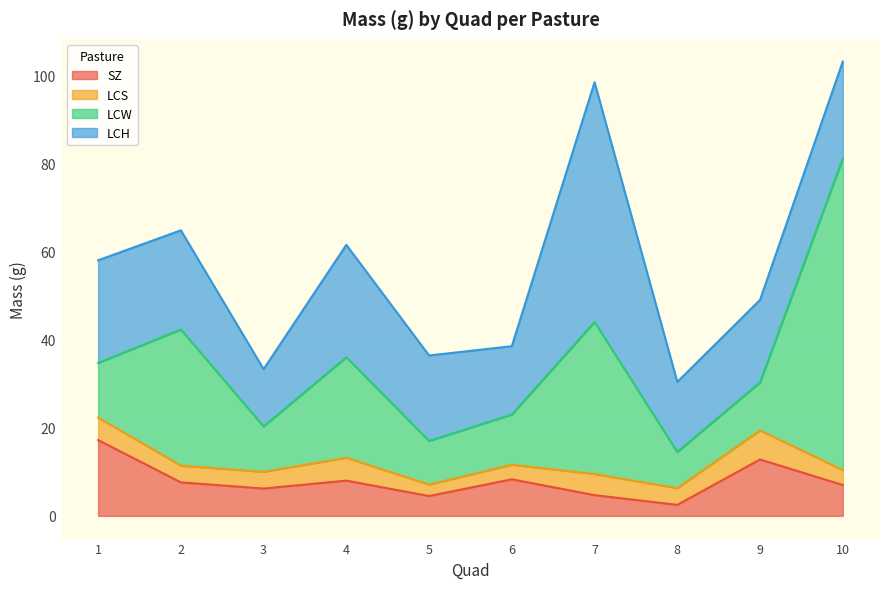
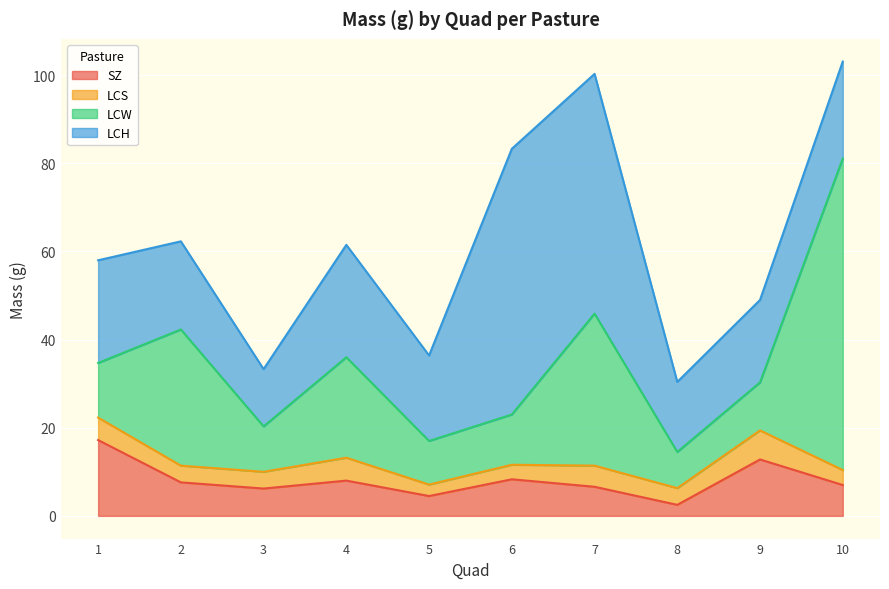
  {
    "SZ": {
      "1": 17,
      "2": 8,
      "3": 6,
      "4": 8,
      "5": 5,
      "6": 8,
-     "7": 5,
+     "7": 7,
      "8": 3,
      "9": 13,
      "10": 7
    },
    "LCS": {
      "1": 5,
      "2": 4,
      "3": 4,
      "4": 5,
      "5": 3,
      "6": 3,
      "7": 5,
      "8": 4,
      "9": 7,
      "10": 3
    },
    "LCW": {
      "1": 12,
      "2": 31,
      "3": 10,
      "4": 23,
      "5": 10,
      "6": 11,
      "7": 35,
      "8": 8,
      "9": 11,
      "10": 71
    },
    "LCH": {
      "1": 23,
-     "2": 23,
+     "2": 20,
      "3": 13,
      "4": 26,
      "5": 19,
-     "6": 16,
+     "6": 60,
      "7": 54,
      "8": 16,
      "9": 19,
      "10": 22
    }
  }
